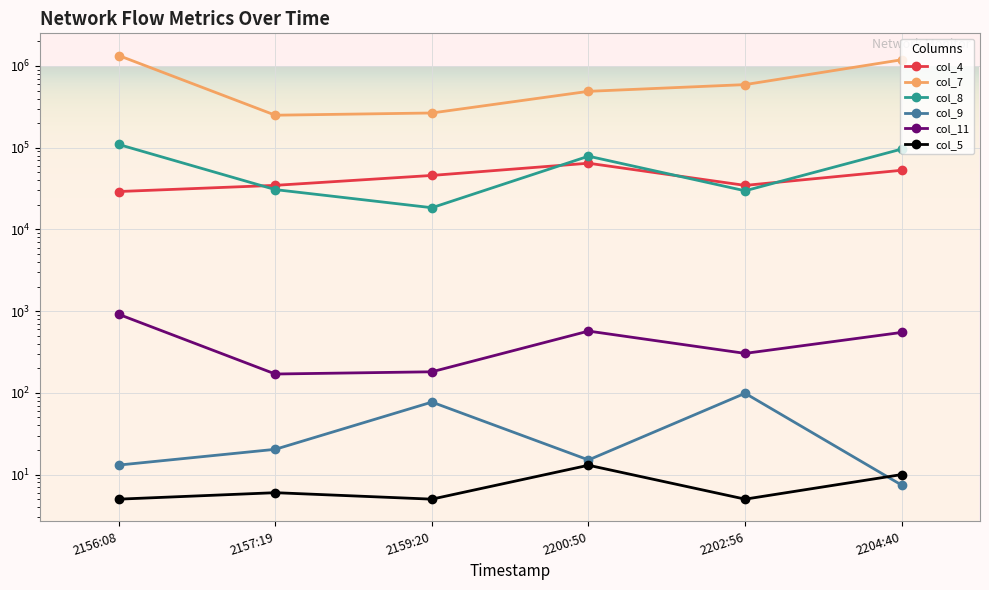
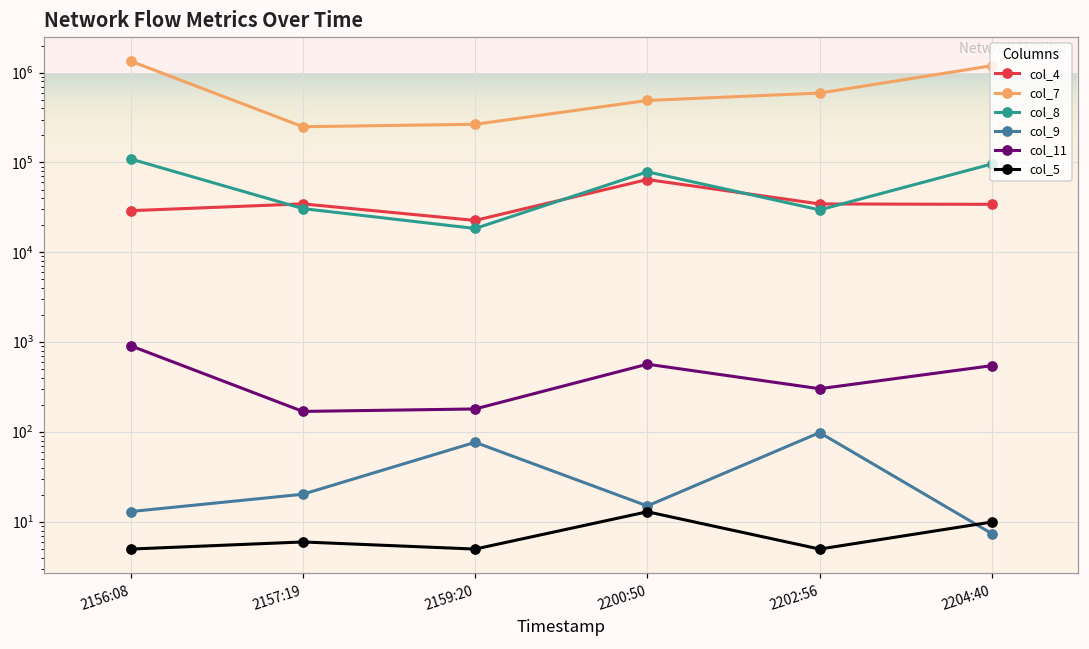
  {
    "col_4": {
      "2156:08": 29000,
      "2157:19": 35000,
-     "2159:20": 50000,
+     "2159:20": 23000,
      "2200:50": 60000,
      "2202:56": 35000,
-     "2204:40": 50000
+     "2204:40": 34000
    },
    "col_7": {
      "2156:08": 1300000,
      "2157:19": 250000,
      "2159:20": 270000,
      "2200:50": 500000,
      "2202:56": 600000
    },
    "col_11": {
      "2156:08": 900,
      "2157:19": 170,
      "2159:20": 180,
      "2200:50": 600,
      "2202:56": 300,
      "2204:40": 500
    },
    "col_5": {
      "2156:08": 5,
      "2157:19": 6,
      "2159:20": 5,
      "2200:50": 13,
      "2202:56": 5,
      "2204:40": 10
    }
  }
